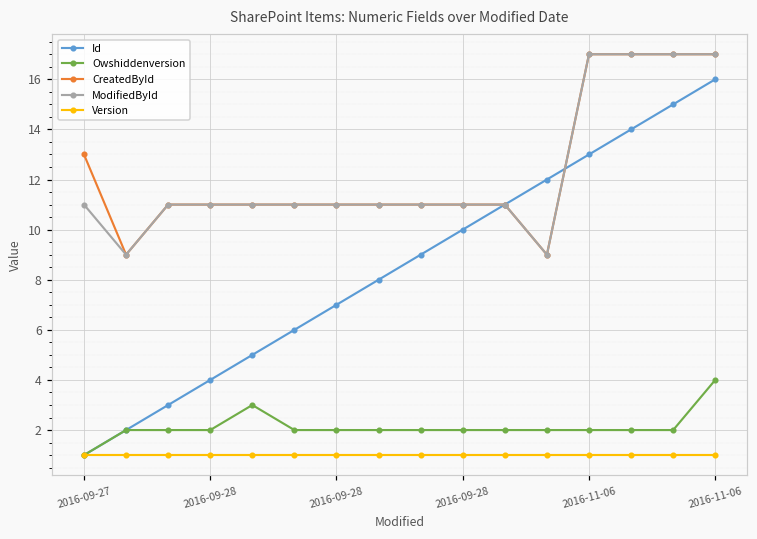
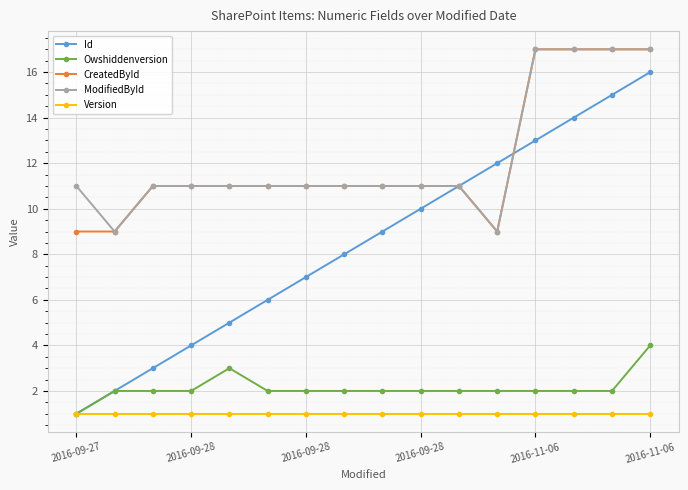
  {
    "CreatedById": {
-     "2016-09-27": 13
+     "2016-09-27": 9
    },
    "ModifiedById": {
      "2016-09-27": 11
    }
  }
